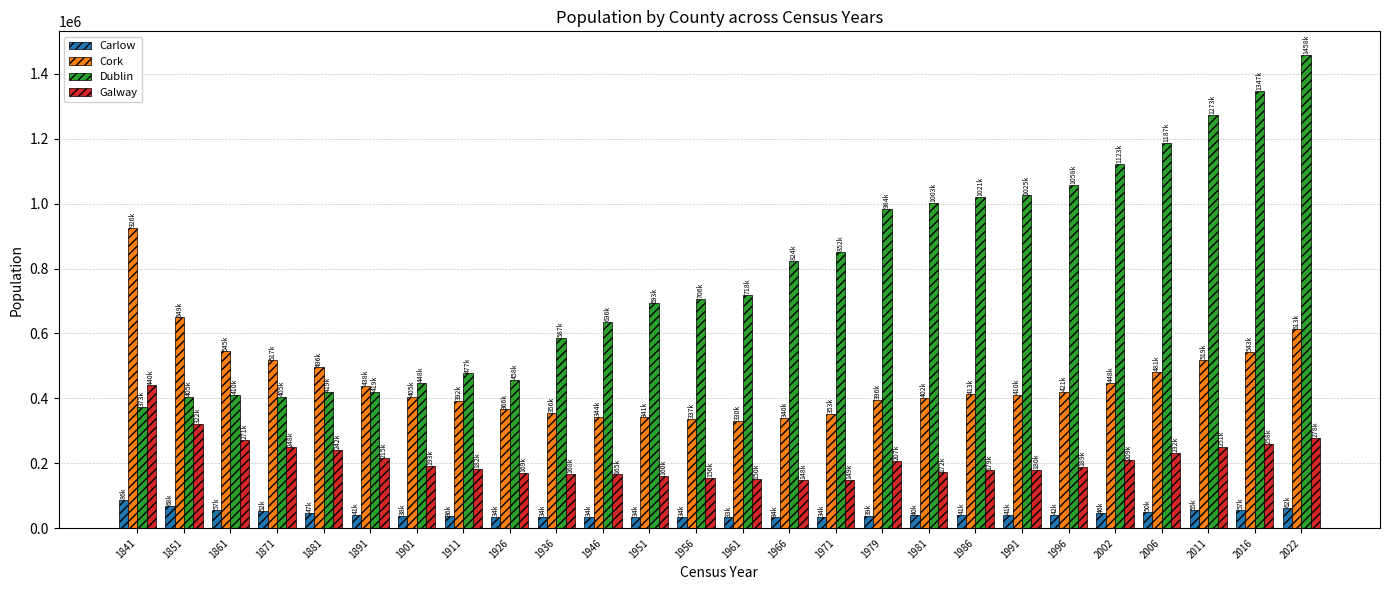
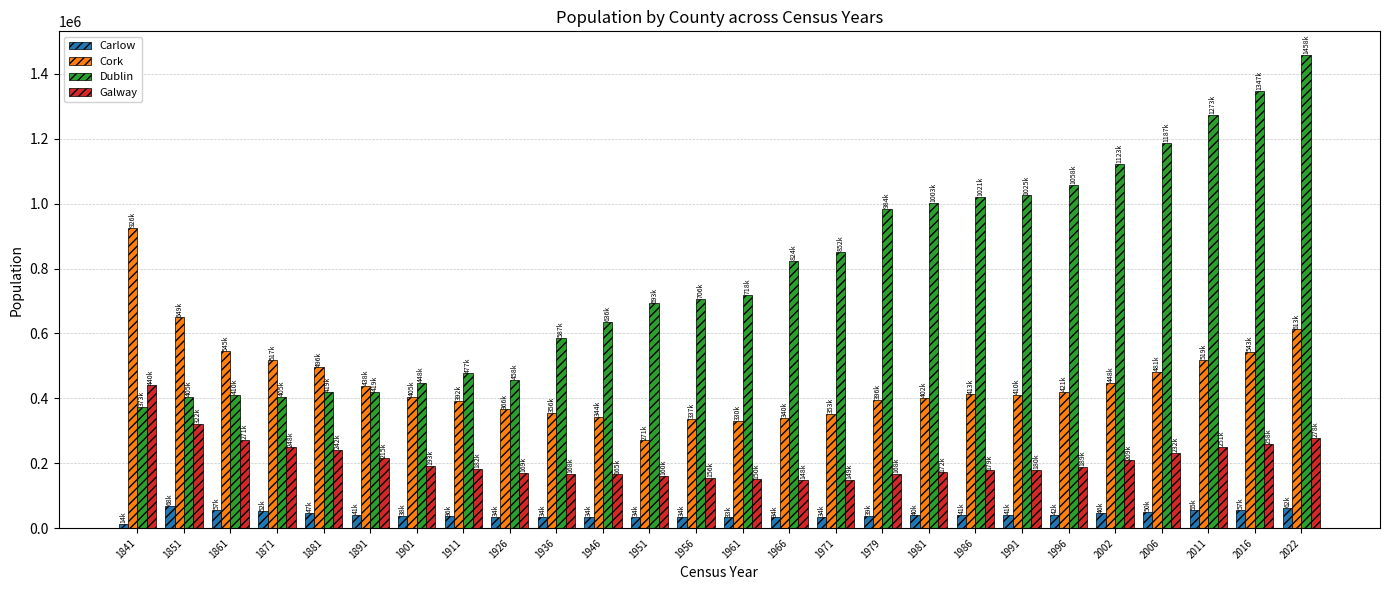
  {
    "Carlow": {
-     "1841": "86k",
+     "1841": "14k",
      "1851": "68k",
      "1861": "57k",
      "1871": "52k",
      "1881": "47k",
      "1891": "41k",
      "1901": "38k",
      "1911": "36k",
      "1926": "34k",
      "1936": "34k",
      "1946": "34k",
      "1951": "34k",
      "1956": "34k",
      "1961": "33k",
      "1966": "34k",
      "1971": "34k",
      "1979": "39k",
      "1981": "40k",
      "1986": "41k",
      "1991": "41k",
      "1996": "42k",
      "2002": "46k",
      "2006": "50k",
      "2011": "55k",
      "2016": "57k",
      "2022": "62k"
    },
    "Cork": {
      "1841": "926k",
      "1851": "649k",
      "1861": "545k",
      "1871": "517k",
      "1881": "496k",
      "1891": "438k",
      "1901": "405k",
      "1911": "392k",
      "1926": "366k",
      "1936": "356k",
      "1946": "344k",
-     "1951": "341k",
+     "1951": "271k",
      "1956": "337k",
      "1961": "330k",
      "1966": "340k",
      "1971": "353k",
      "1979": "396k",
      "1981": "402k",
      "1986": "413k",
      "1991": "410k",
      "1996": "421k",
      "2002": "448k",
      "2006": "481k",
      "2011": "519k",
      "2016": "543k",
      "2022": "613k"
    },
    "Dublin": {
      "1841": "373k",
      "1851": "405k",
      "1861": "410k",
      "1871": "405k",
      "1881": "419k",
      "1891": "419k",
      "1901": "448k",
      "1911": "477k",
      "1926": "458k",
      "1936": "587k",
      "1946": "636k",
      "1951": "693k",
      "1956": "706k",
      "1961": "718k",
      "1966": "824k",
      "1971": "852k",
      "1979": "984k",
      "1981": "1003k",
      "1986": "1021k",
      "1991": "1025k",
      "1996": "1058k",
      "2002": "1123k",
      "2006": "1187k",
      "2011": "1273k",
      "2016": "1347k",
      "2022": "1458k"
    },
    "Galway": {
      "1841": "440k",
      "1851": "322k",
      "1861": "271k",
      "1871": "248k",
      "1881": "242k",
      "1891": "215k",
      "1901": "193k",
      "1911": "182k",
      "1926": "169k",
      "1936": "168k",
      "1946": "165k",
      "1951": "160k",
      "1956": "156k",
      "1961": "150k",
      "1966": "148k",
      "1971": "149k",
-     "1979": "207k",
+     "1979": "168k",
      "1981": "172k",
      "1986": "179k",
      "1991": "180k",
      "1996": "189k",
      "2002": "209k",
      "2006": "232k",
      "2011": "251k",
      "2016": "258k",
      "2022": "278k"
    }
  }
